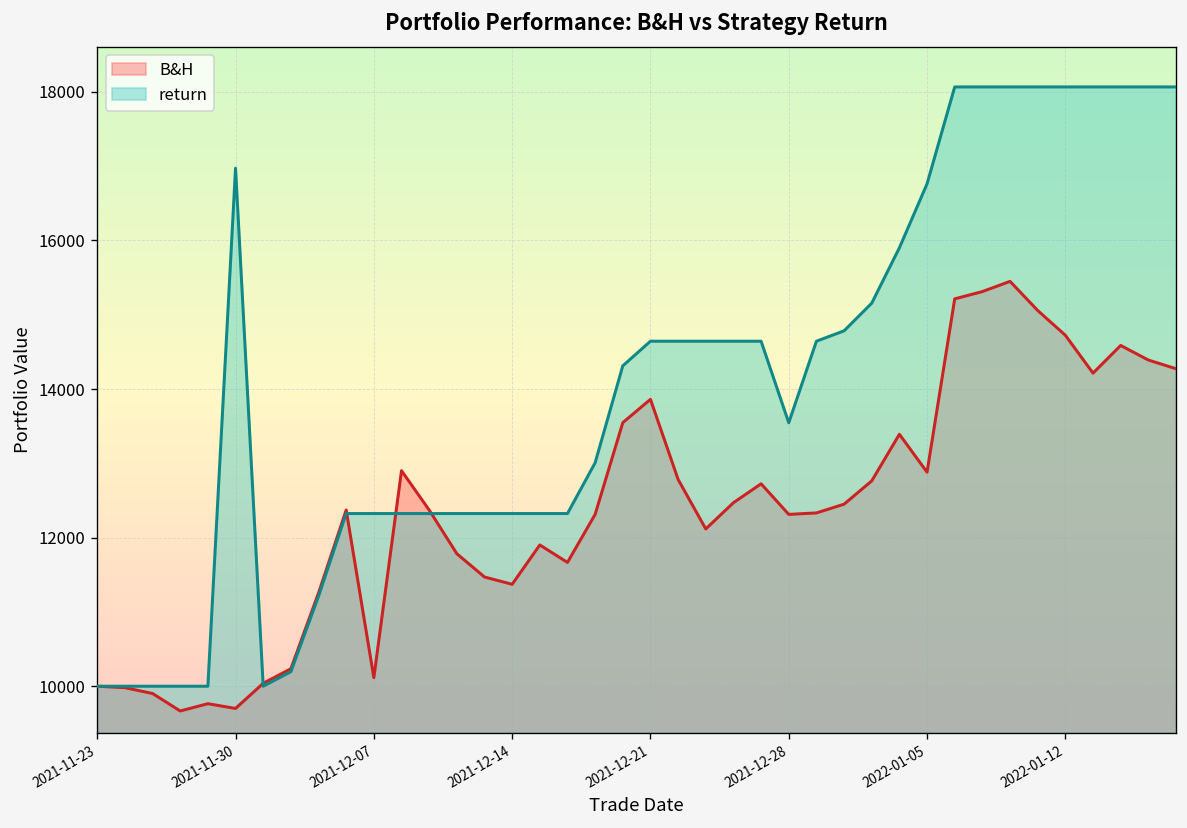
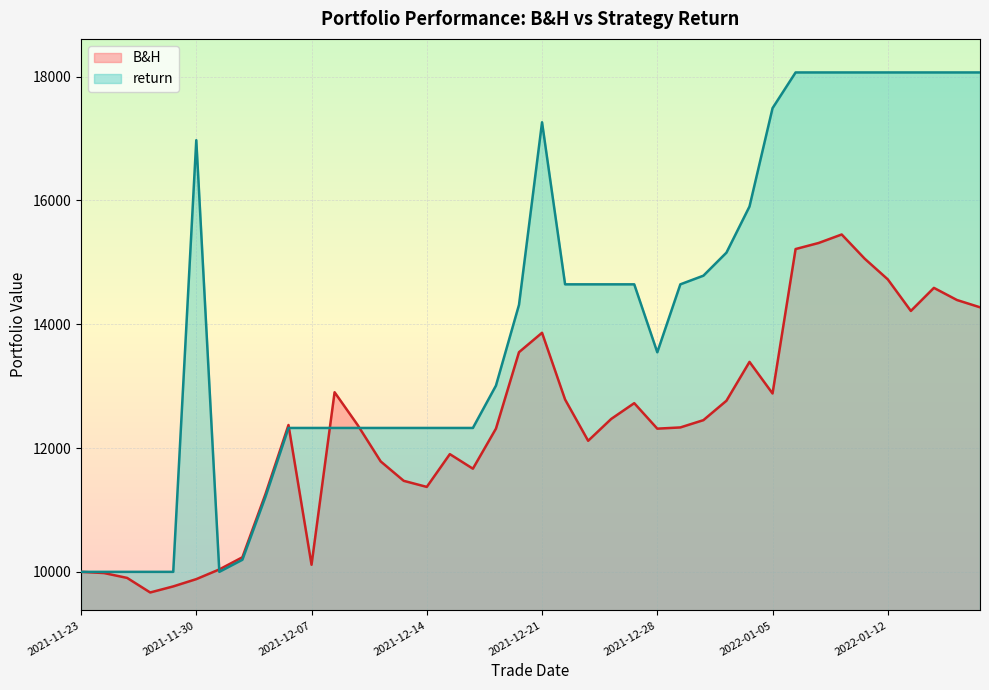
  {
    "B&H": {
-     "2021-11-30": 9700,
+     "2021-11-30": 9900,
      "2021-12-07": 10100,
      "2021-12-14": 11400,
      "2021-12-21": 13900,
      "2021-12-28": 12300,
      "2022-01-05": 12900,
      "2022-01-12": 14700
    },
    "return": {
      "2021-11-30": 17000,
      "2021-12-07": 12300,
      "2021-12-14": 12300,
-     "2021-12-21": 14600,
+     "2021-12-21": 17300,
      "2021-12-28": 13500,
-     "2022-01-05": 16800,
+     "2022-01-05": 17500,
      "2022-01-12": 18100
    }
  }
